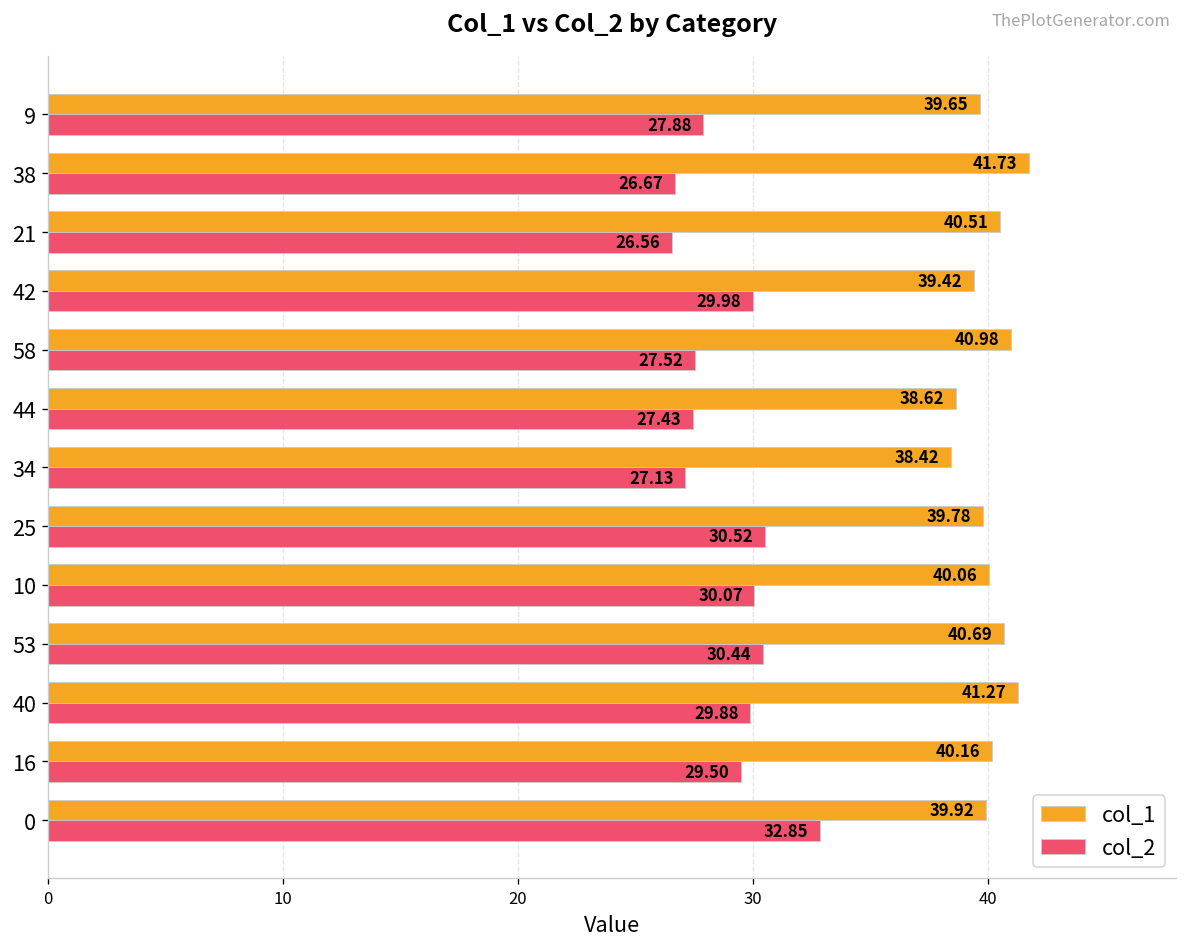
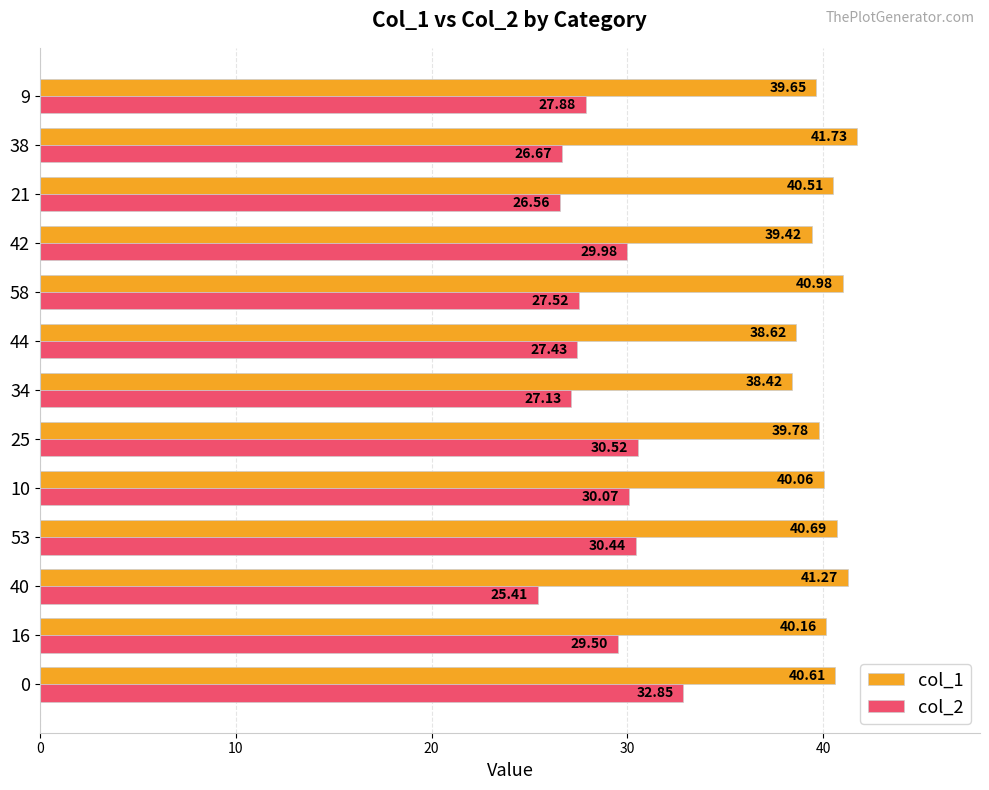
  {
    "col_1": {
      "9": 39.65,
      "38": 41.73,
      "21": 40.51,
      "42": 39.42,
      "58": 40.98,
      "44": 38.62,
      "34": 38.42,
      "25": 39.78,
      "10": 40.06,
      "53": 40.69,
      "40": 41.27,
      "16": 40.16,
-     "0": 39.92
+     "0": 40.61
    },
    "col_2": {
      "9": 27.88,
      "38": 26.67,
      "21": 26.56,
      "42": 29.98,
      "58": 27.52,
      "44": 27.43,
      "34": 27.13,
      "25": 30.52,
      "10": 30.07,
      "53": 30.44,
-     "40": 29.88,
+     "40": 25.41,
      "16": 29.50,
      "0": 32.85
    }
  }
